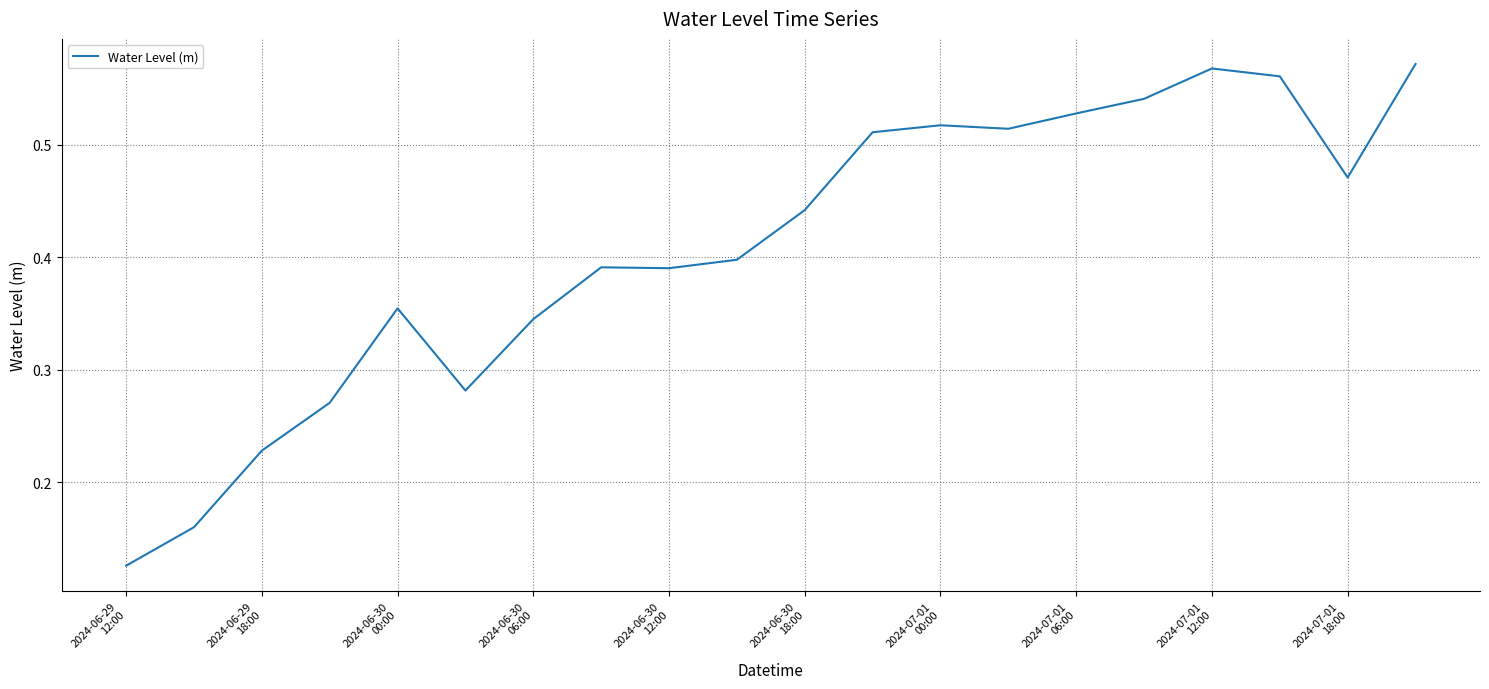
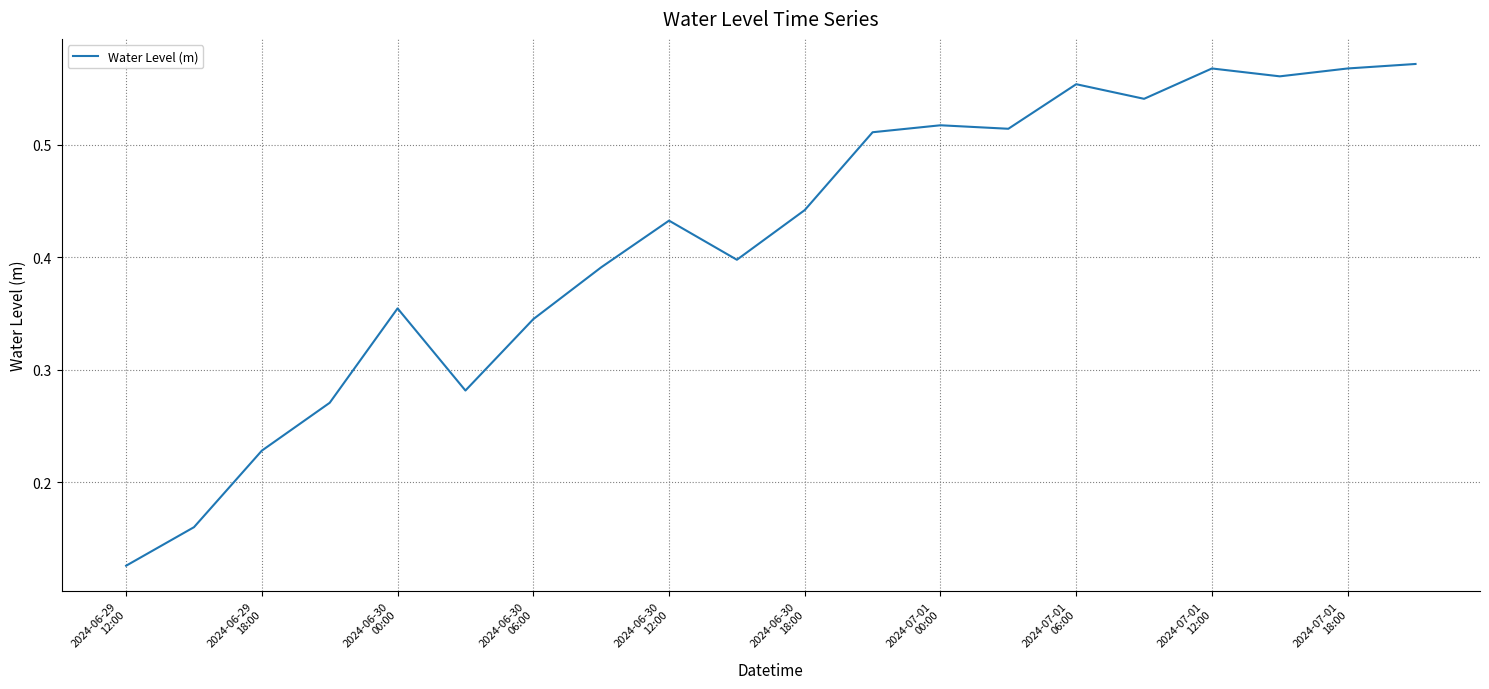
  {
    "2024-06-29 12:00": 0.126,
    "2024-06-29 18:00": 0.228,
    "2024-06-30 00:00": 0.355,
    "2024-06-30 06:00": 0.345,
-   "2024-06-30 12:00": 0.390,
+   "2024-06-30 12:00": 0.433,
    "2024-06-30 18:00": 0.442,
    "2024-07-01 00:00": 0.517,
-   "2024-07-01 06:00": 0.528,
+   "2024-07-01 06:00": 0.554,
    "2024-07-01 12:00": 0.568,
-   "2024-07-01 18:00": 0.471
+   "2024-07-01 18:00": 0.568
  }
